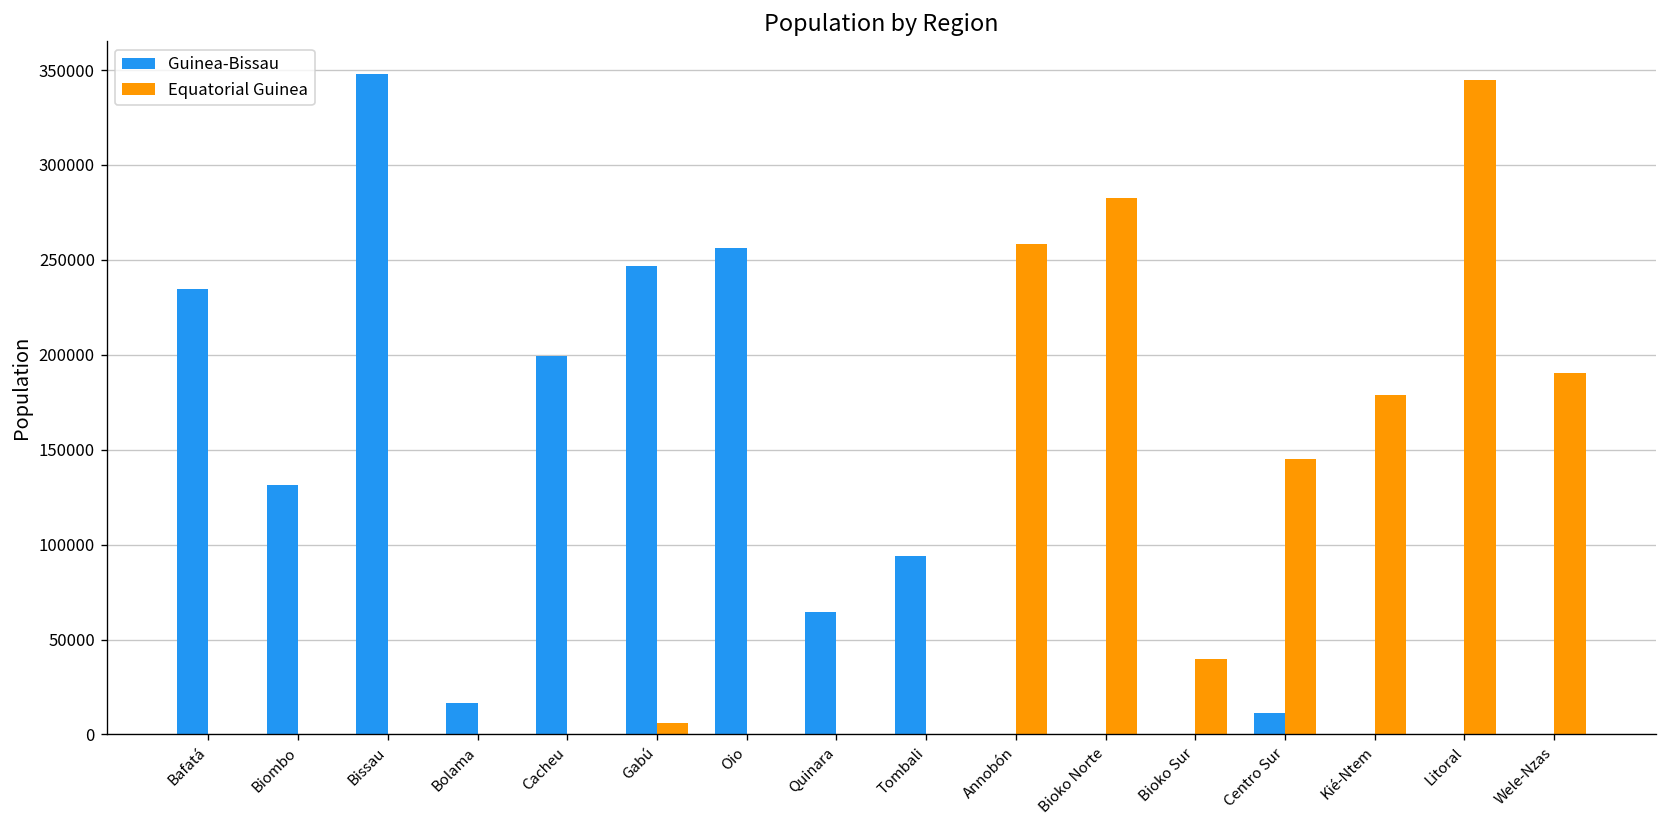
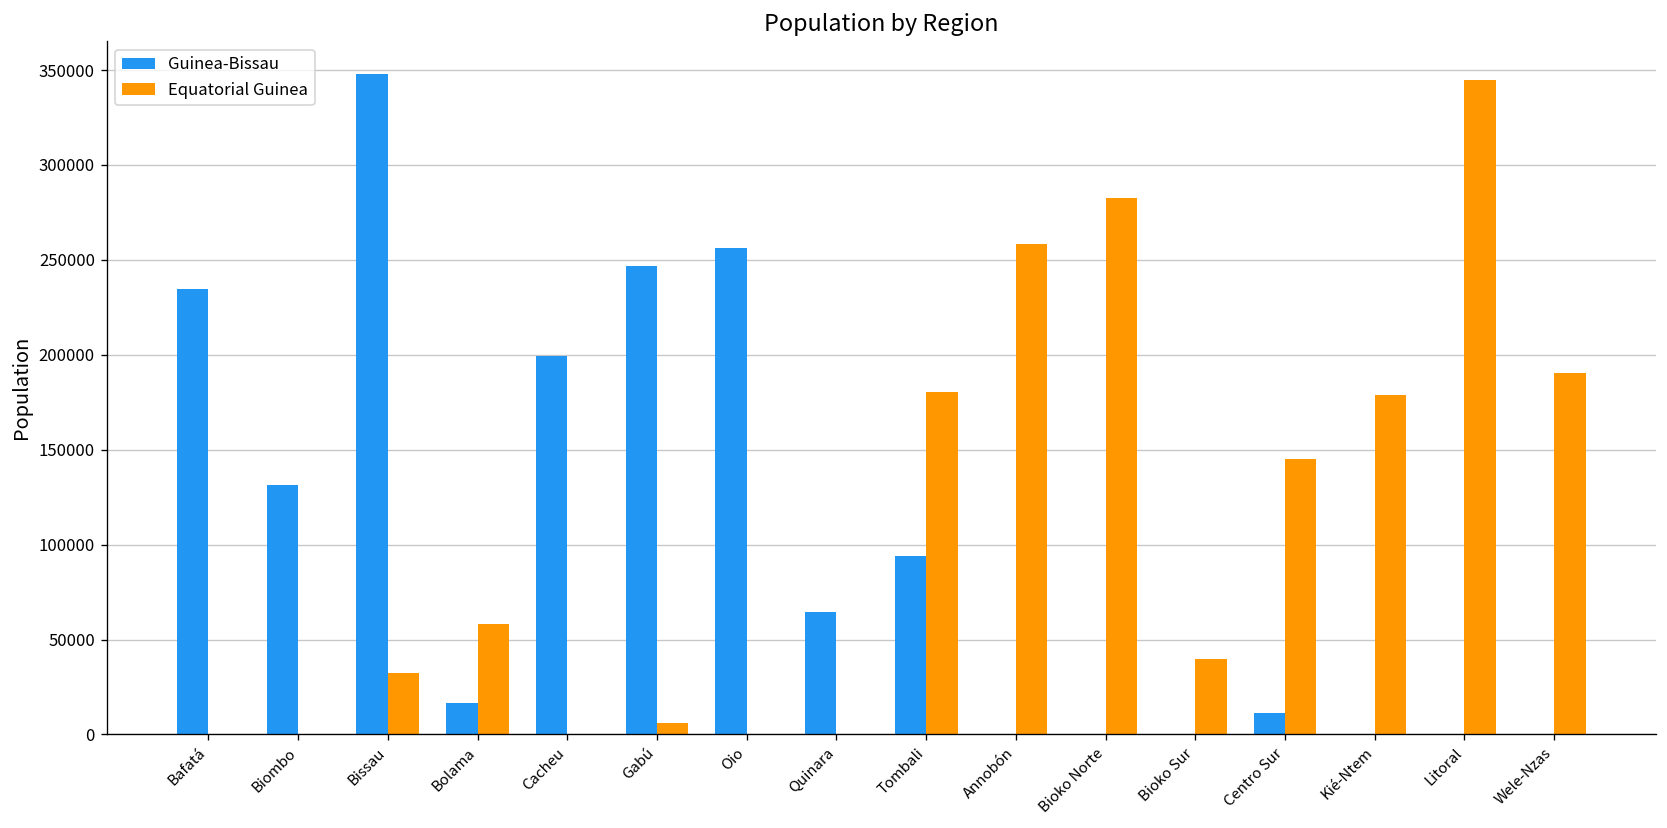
  {
    "Guinea-Bissau": {
      "Bafatá": 234000,
      "Biombo": 132000,
      "Bissau": 348000,
      "Bolama": 17000,
      "Cacheu": 200000,
      "Gabú": 247000,
      "Oio": 256000,
      "Quinara": 65000,
      "Tombali": 94000,
      "Annobón": 0,
      "Bioko Norte": 0,
      "Bioko Sur": 0,
      "Centro Sur": 11000,
      "Kié-Ntem": 0,
      "Litoral": 0,
      "Wele-Nzas": 0
    },
    "Equatorial Guinea": {
      "Bafatá": 0,
      "Biombo": 0,
-     "Bissau": 0,
-     "Bolama": 0,
+     "Bissau": 32000,
+     "Bolama": 58000,
      "Cacheu": 0,
      "Gabú": 6000,
      "Oio": 0,
      "Quinara": 0,
-     "Tombali": 0,
+     "Tombali": 180000,
      "Annobón": 258000,
      "Bioko Norte": 283000,
      "Bioko Sur": 40000,
      "Centro Sur": 145000,
      "Kié-Ntem": 179000,
      "Litoral": 345000,
      "Wele-Nzas": 190000
    }
  }
